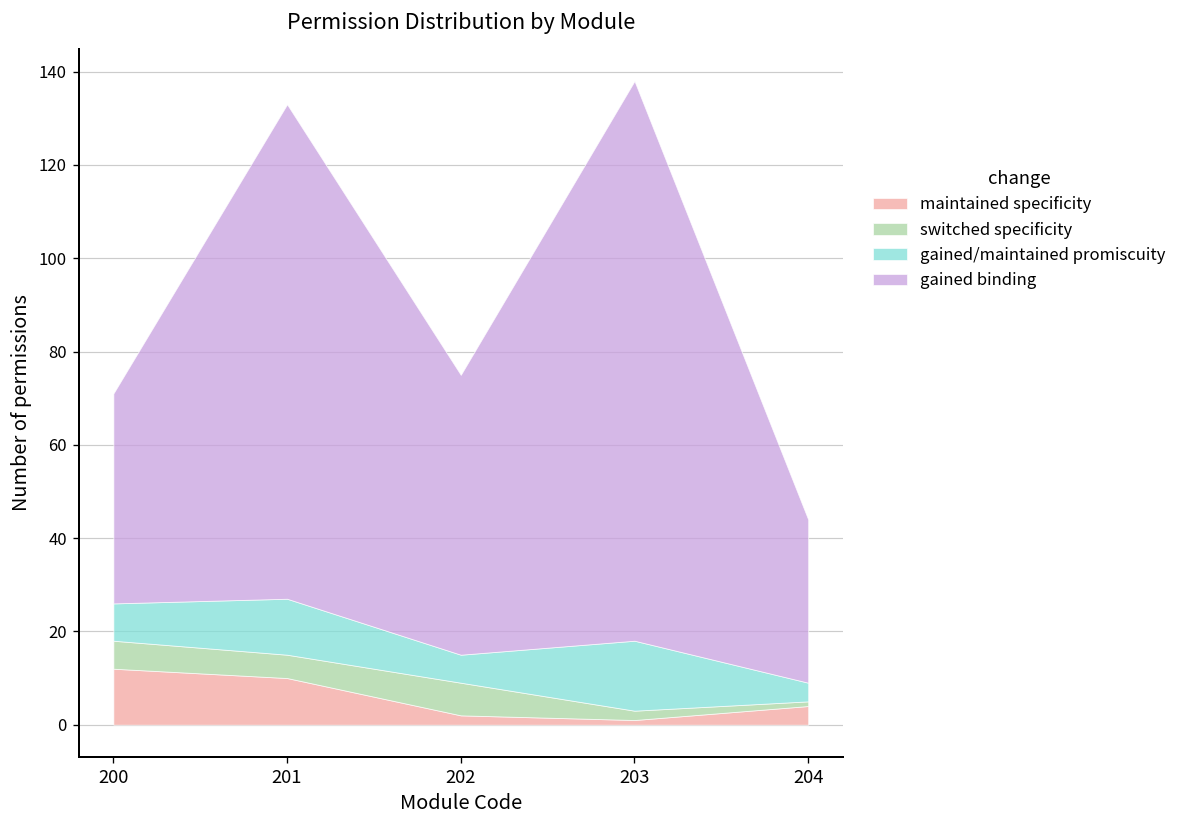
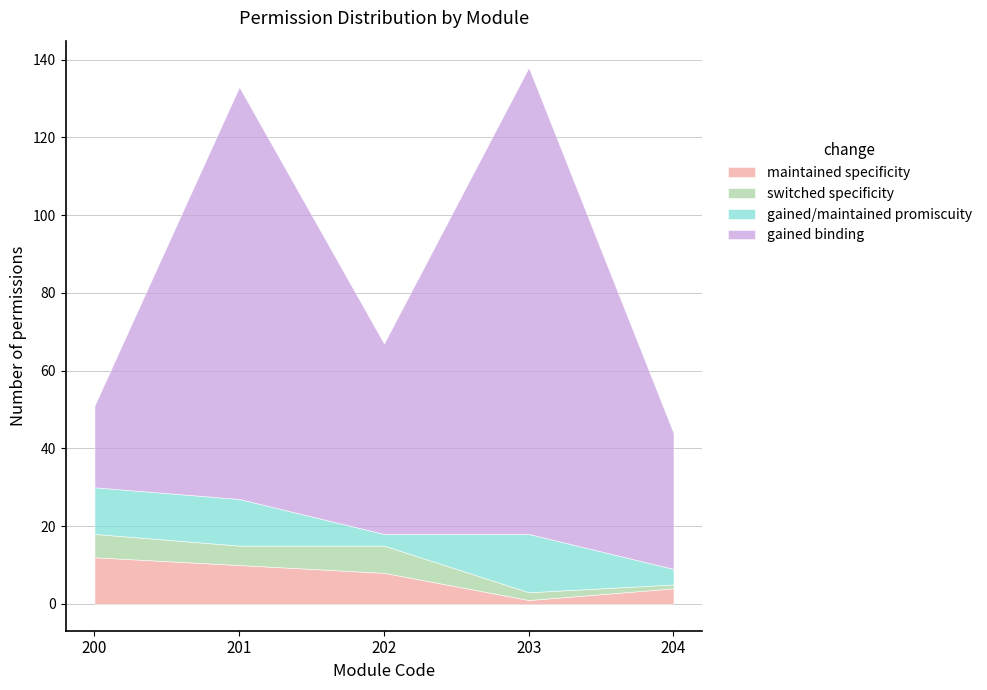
  {
    "maintained specificity": {
      "200": 12,
      "201": 10,
-     "202": 2,
+     "202": 8,
      "203": 1,
      "204": 4
    },
    "switched specificity": {
      "200": 6,
      "201": 5,
      "202": 7,
      "203": 2,
      "204": 1
    },
    "gained/maintained promiscuity": {
-     "200": 8,
+     "200": 12,
      "201": 12,
-     "202": 6,
+     "202": 3,
      "203": 15,
      "204": 4
    },
    "gained binding": {
-     "200": 45,
+     "200": 21,
      "201": 106,
-     "202": 60,
+     "202": 49,
      "203": 120,
      "204": 35
    }
  }
